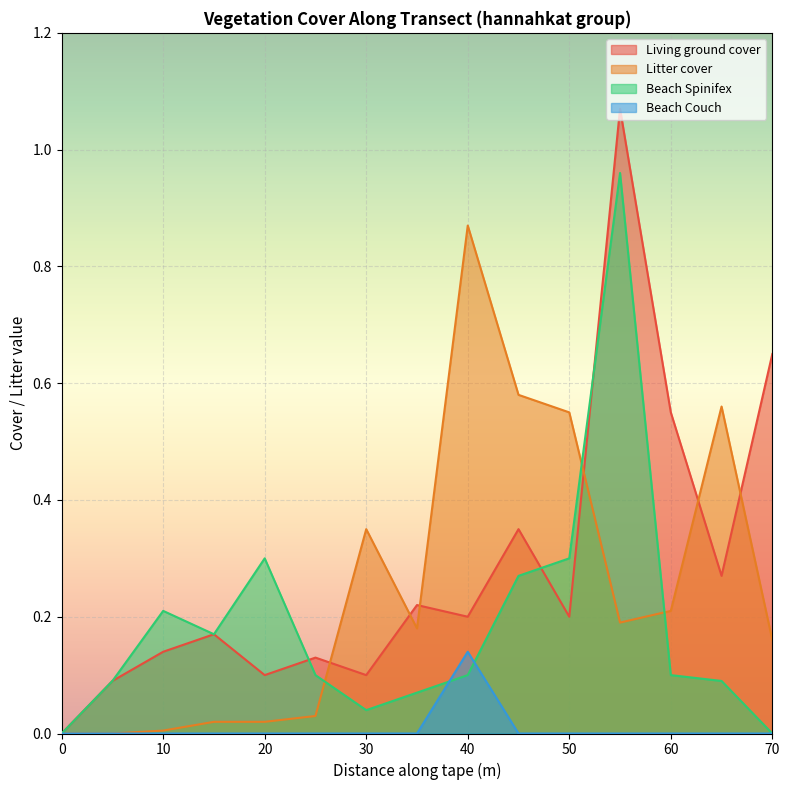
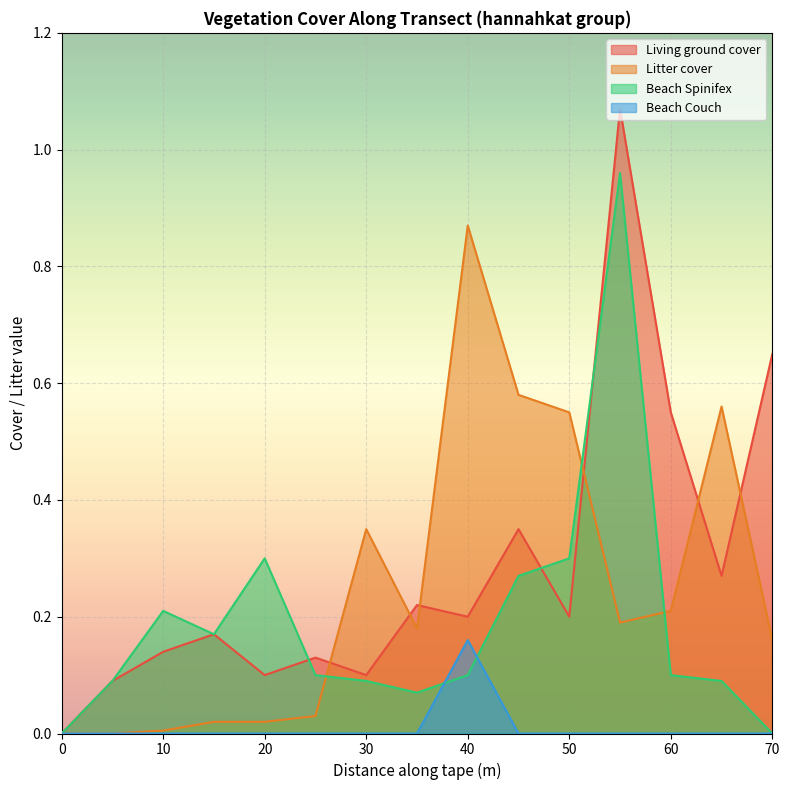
  {
    "Beach Spinifex": {
      "10": 0.21,
      "20": 0.30,
-     "30": 0.04,
+     "30": 0.09,
      "40": 0.10,
      "50": 0.30,
      "60": 0.10
    },
    "Beach Couch": {
      "10": 0.00,
      "20": 0.00,
      "30": 0.00,
-     "40": 0.14,
+     "40": 0.16,
      "50": 0.00,
      "60": 0.00
    }
  }
